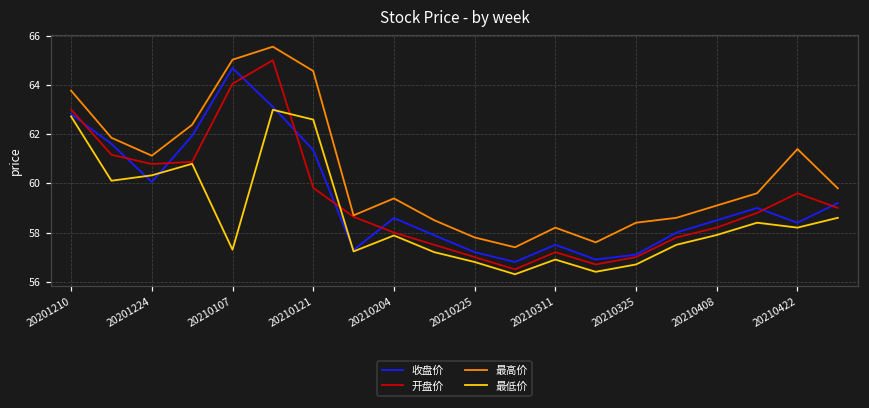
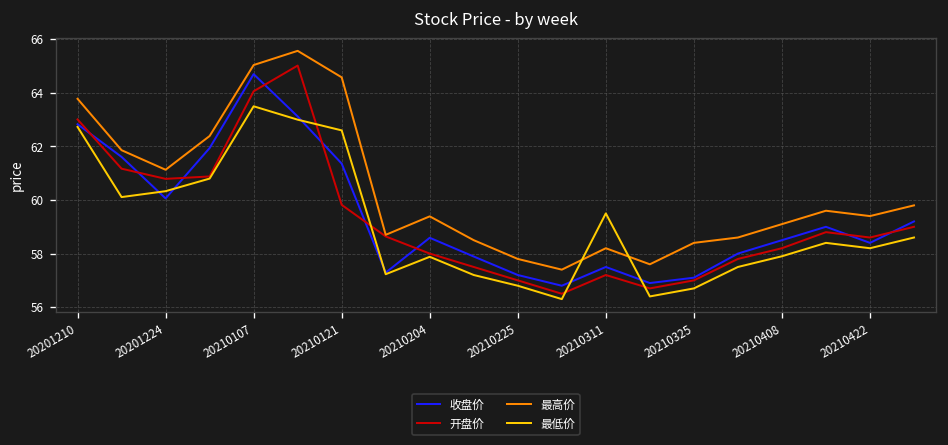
  {
    "收盘价": {
      "20201224": 60.1,
      "20210107": 64.7,
      "20210121": 61.4,
      "20210204": 58.6,
      "20210225": 57.2,
      "20210311": 57.5,
      "20210408": 58.5,
      "20210422": 58.4
    },
    "开盘价": {
      "20201210": 63.0,
      "20201224": 60.8,
      "20210107": 64.1,
      "20210121": 59.8,
      "20210204": 58.0,
      "20210225": 57.0,
      "20210311": 57.2,
      "20210408": 58.2,
-     "20210422": 59.6
+     "20210422": 58.6
    },
    "最高价": {
      "20201210": 63.8,
      "20201224": 61.1,
      "20210107": 65.0,
      "20210121": 64.6,
      "20210204": 59.4,
      "20210225": 57.8,
      "20210311": 58.2,
      "20210325": 58.4,
      "20210408": 59.1,
-     "20210422": 61.4
+     "20210422": 59.4
    },
    "最低价": {
      "20201224": 60.3,
-     "20210107": 57.3,
+     "20210107": 63.5,
      "20210121": 62.6,
      "20210204": 57.9,
      "20210225": 56.8,
-     "20210311": 56.9,
+     "20210311": 59.5,
      "20210325": 56.7,
      "20210408": 57.9,
      "20210422": 58.2
    }
  }
